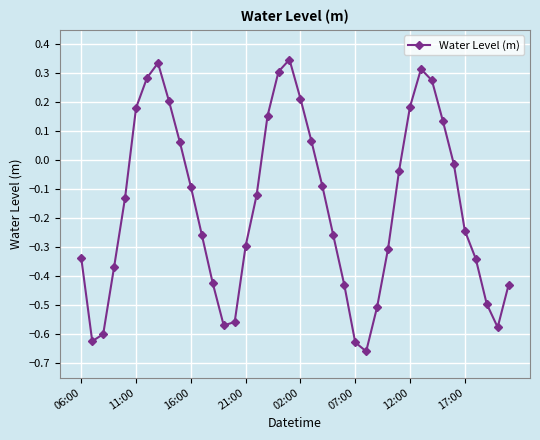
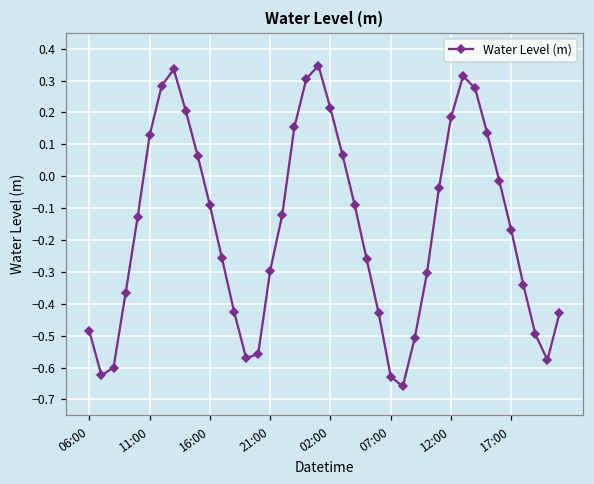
  {
-   "06:00": -0.34,
-   "11:00": 0.18,
+   "06:00": -0.49,
+   "11:00": 0.13,
    "16:00": -0.09,
    "21:00": -0.30,
    "02:00": 0.21,
    "07:00": -0.63,
    "12:00": 0.18,
-   "17:00": -0.24
+   "17:00": -0.17
  }
